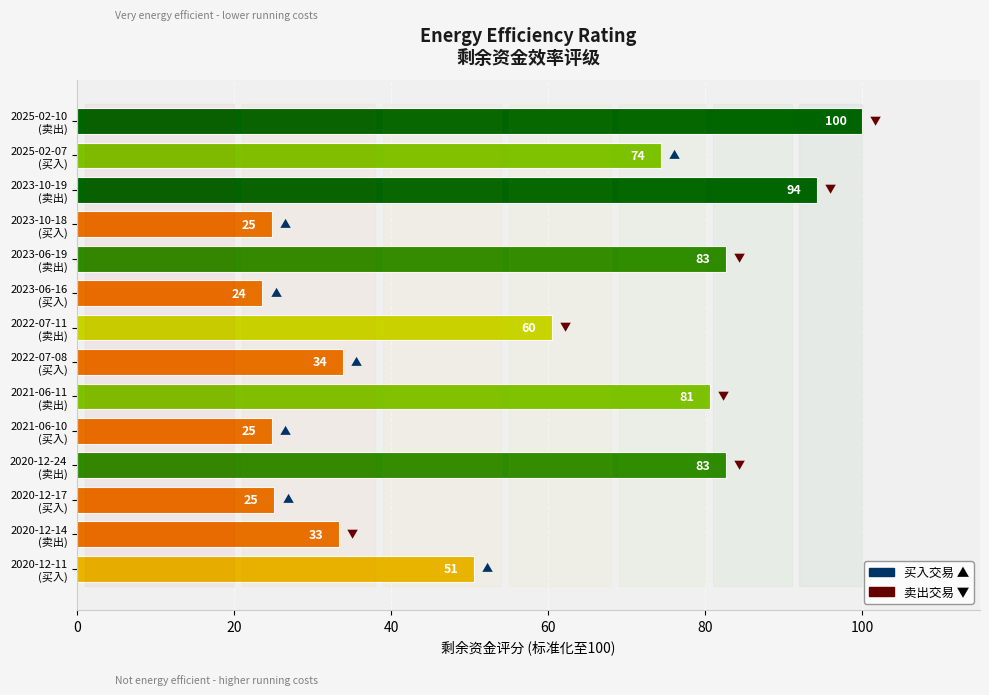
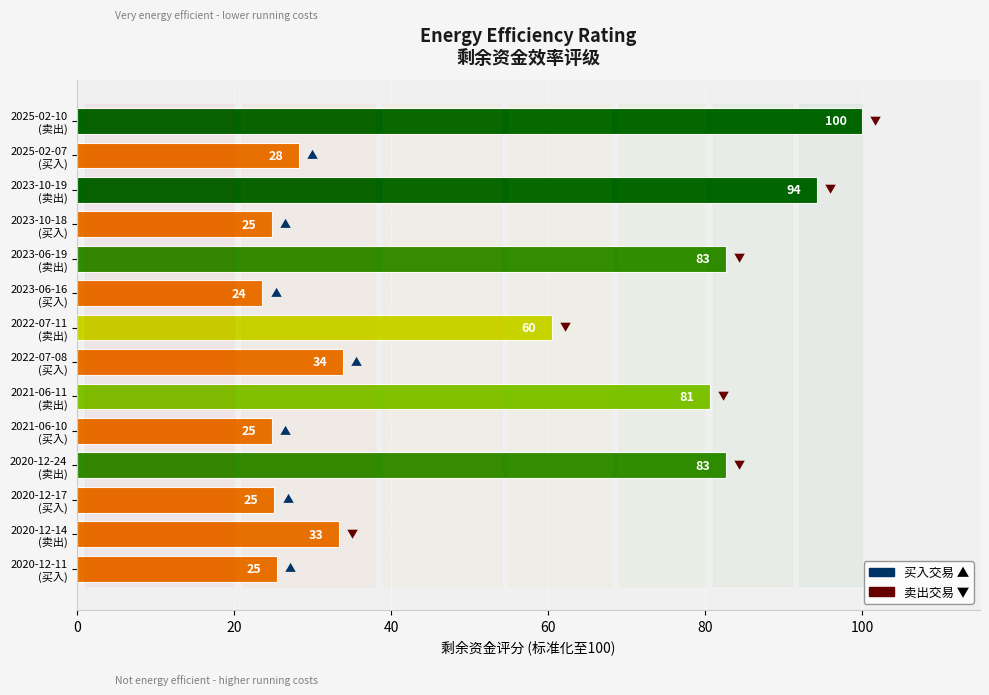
  {
    "2025-02-10 (卖出)": 100,
-   "2025-02-07 (买入)": 74,
+   "2025-02-07 (买入)": 28,
    "2023-10-19 (卖出)": 94,
    "2023-10-18 (买入)": 25,
    "2023-06-19 (卖出)": 83,
    "2023-06-16 (买入)": 24,
    "2022-07-11 (卖出)": 60,
    "2022-07-08 (买入)": 34,
    "2021-06-11 (卖出)": 81,
    "2021-06-10 (买入)": 25,
    "2020-12-24 (卖出)": 83,
    "2020-12-17 (买入)": 25,
    "2020-12-14 (卖出)": 33,
-   "2020-12-11 (买入)": 51
+   "2020-12-11 (买入)": 25
  }
